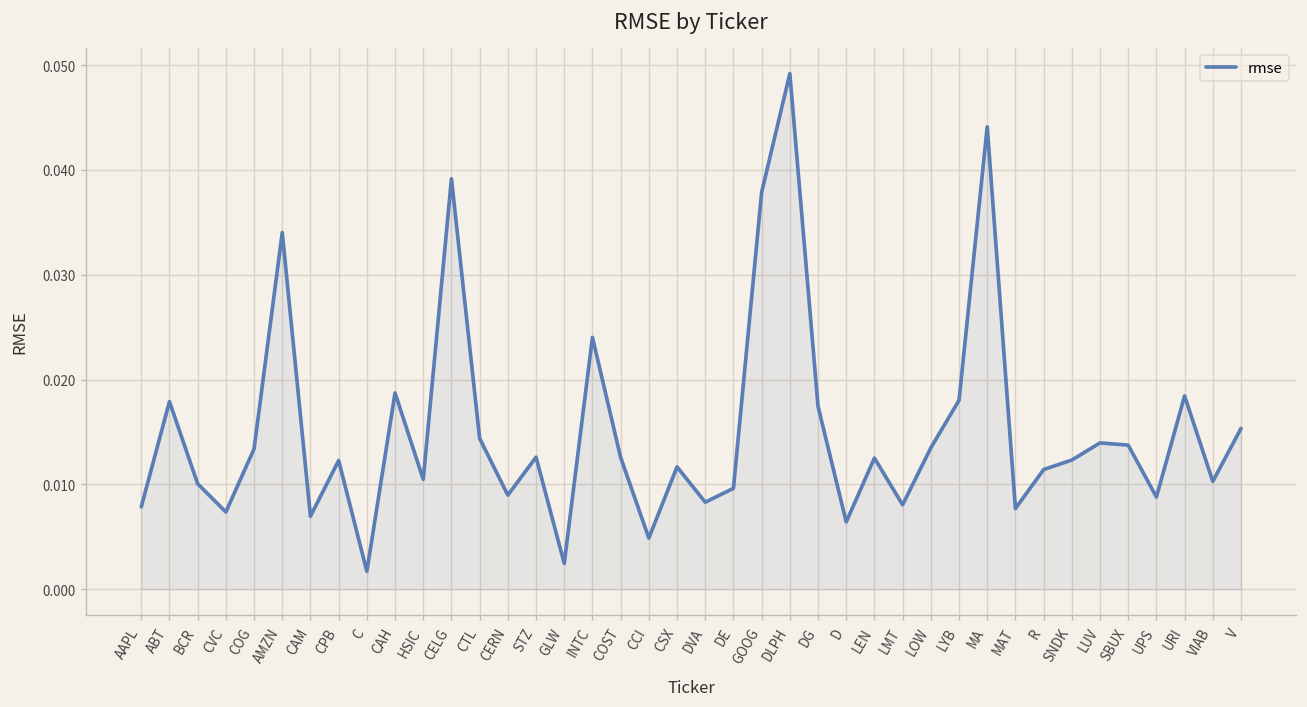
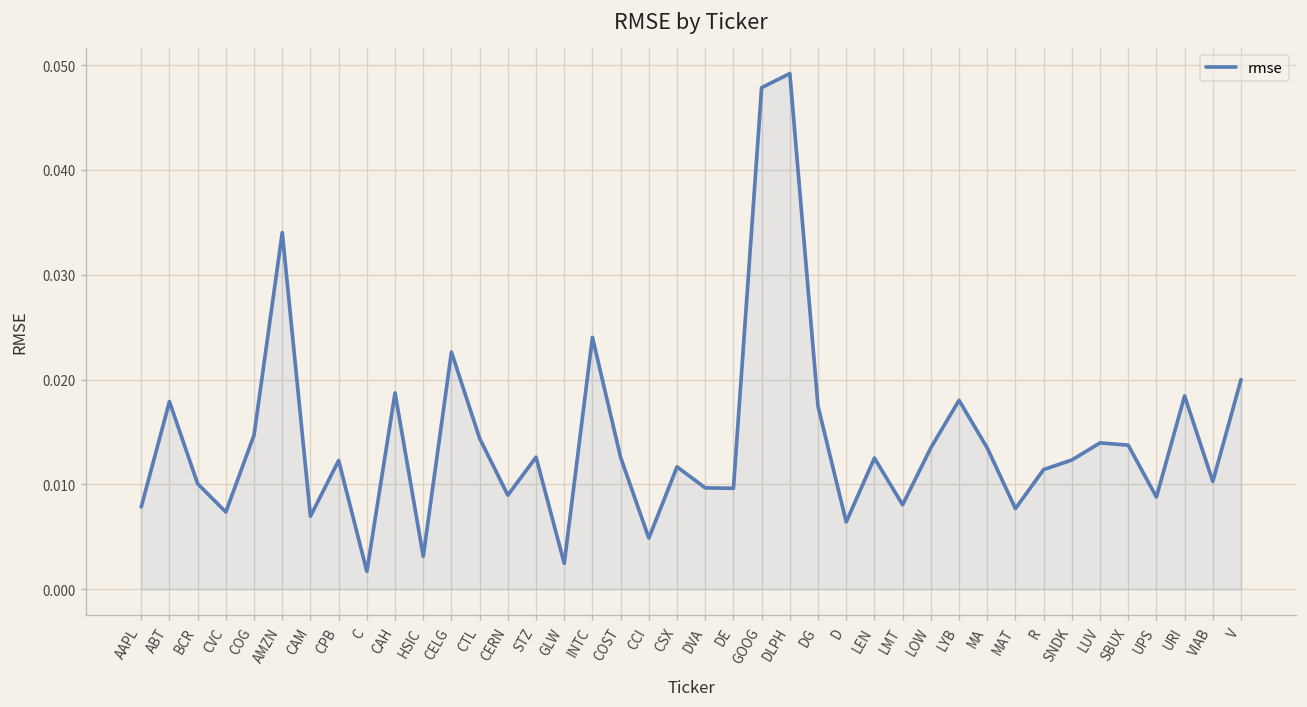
  {
    "AAPL": 0.008,
    "ABT": 0.018,
    "BCR": 0.010,
    "CVC": 0.007,
-   "COG": 0.013,
+   "COG": 0.015,
    "AMZN": 0.034,
    "CAM": 0.007,
    "CPB": 0.012,
    "C": 0.002,
    "CAH": 0.019,
-   "HSIC": 0.010,
-   "CELG": 0.039,
+   "HSIC": 0.003,
+   "CELG": 0.023,
    "CTL": 0.014,
    "CERN": 0.009,
    "STZ": 0.013,
    "GLW": 0.002,
    "INTC": 0.024,
    "COST": 0.013,
    "CCI": 0.005,
    "CSX": 0.012,
-   "DVA": 0.008,
+   "DVA": 0.010,
    "DE": 0.010,
-   "GOOG": 0.038,
+   "GOOG": 0.048,
    "DLPH": 0.049,
    "DG": 0.017,
    "D": 0.006,
    "LEN": 0.013,
    "LMT": 0.008,
    "LOW": 0.013,
    "LYB": 0.018,
-   "MA": 0.044,
+   "MA": 0.013,
    "MAT": 0.008,
    "R": 0.011,
    "SNDK": 0.012,
    "LUV": 0.014,
    "SBUX": 0.014,
    "UPS": 0.009,
    "URI": 0.018,
    "VIAB": 0.010,
-   "V": 0.015
+   "V": 0.020
  }
